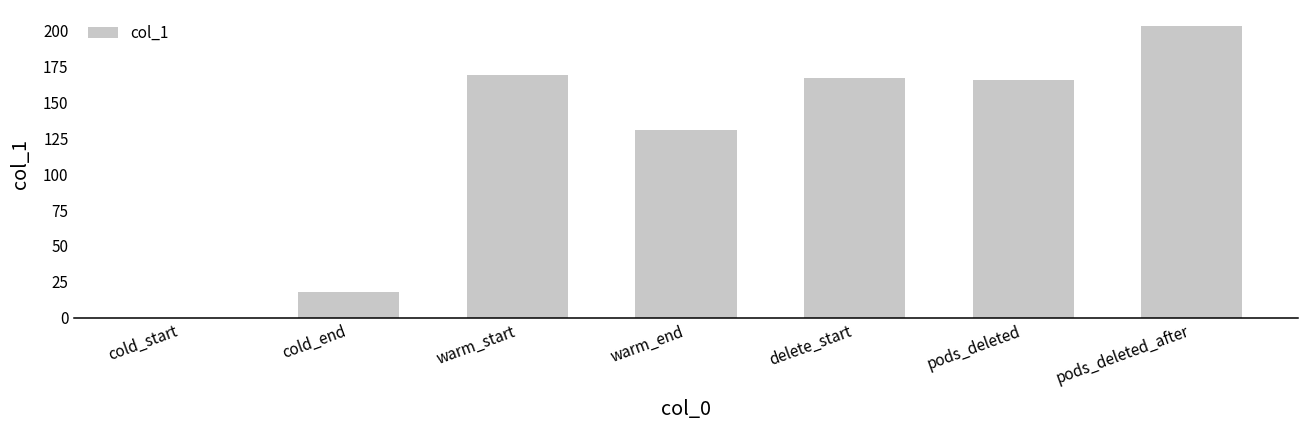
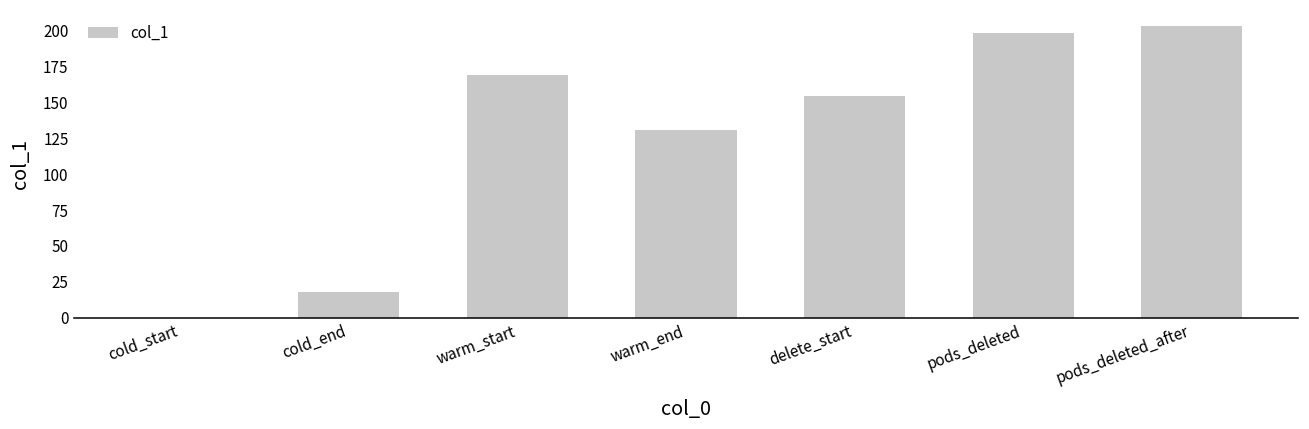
  {
    "cold_start": 0,
    "cold_end": 18,
    "warm_start": 169,
    "warm_end": 130,
-   "delete_start": 166,
-   "pods_deleted": 165,
+   "delete_start": 154,
+   "pods_deleted": 198,
    "pods_deleted_after": 203
  }
